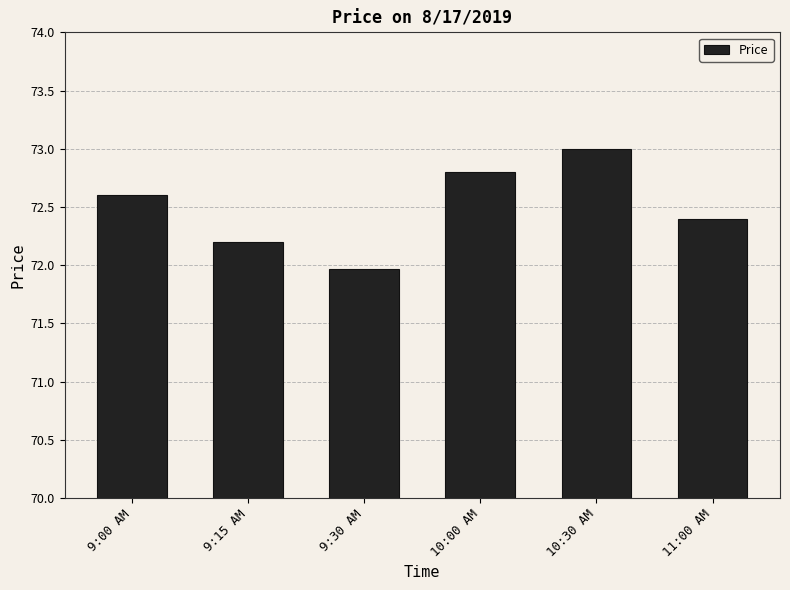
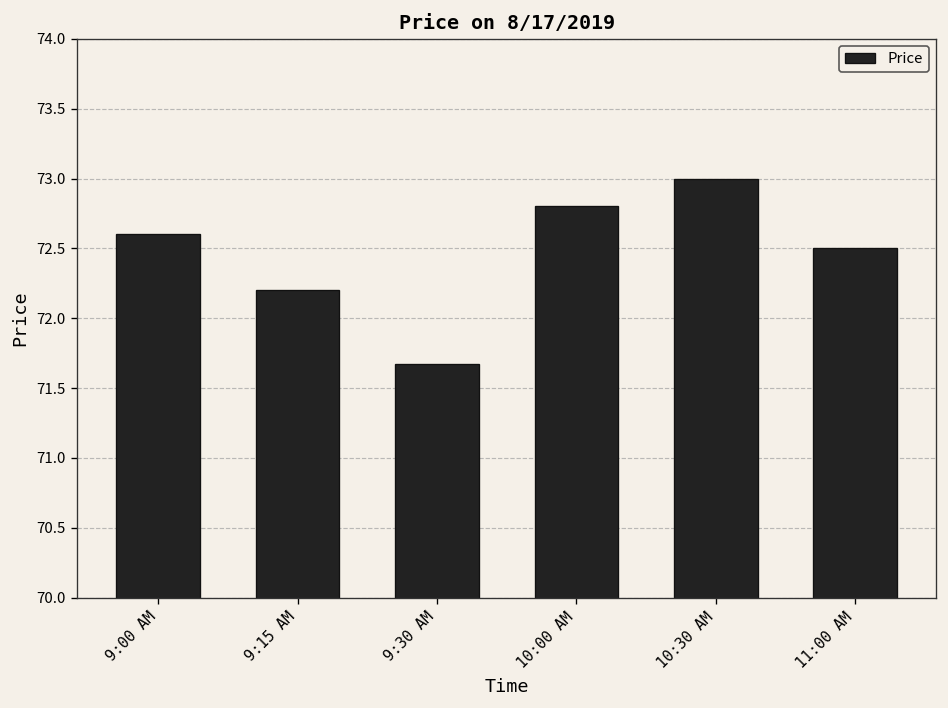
  {
    "9:00 AM": 72.60,
    "9:15 AM": 72.20,
-   "9:30 AM": 71.97,
+   "9:30 AM": 71.67,
    "10:00 AM": 72.80,
    "10:30 AM": 73.00,
-   "11:00 AM": 72.4
+   "11:00 AM": 72.5
  }
